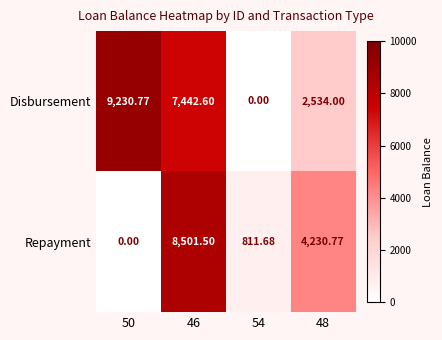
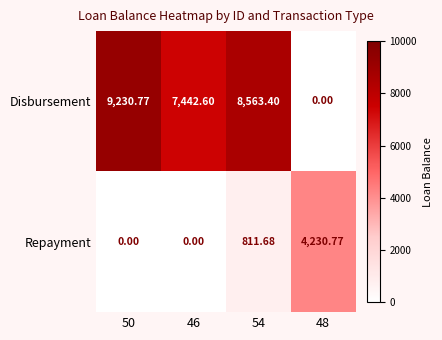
  {
    "Disbursement": {
      "50": "9,230.77",
      "46": "7,442.60",
-     "54": "0.00",
-     "48": "2,534.00"
+     "54": "8,563.40",
+     "48": "0.00"
    },
    "Repayment": {
      "50": "0.00",
-     "46": "8,501.50",
+     "46": "0.00",
      "54": "811.68",
      "48": "4,230.77"
    }
  }
